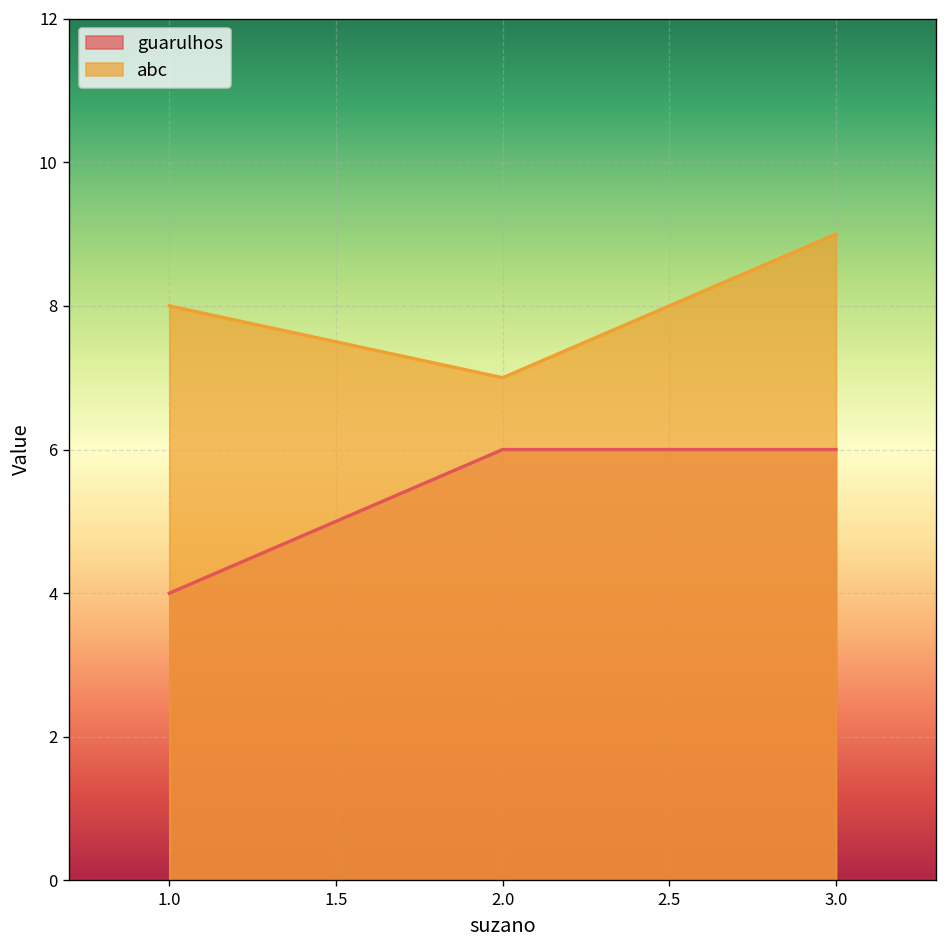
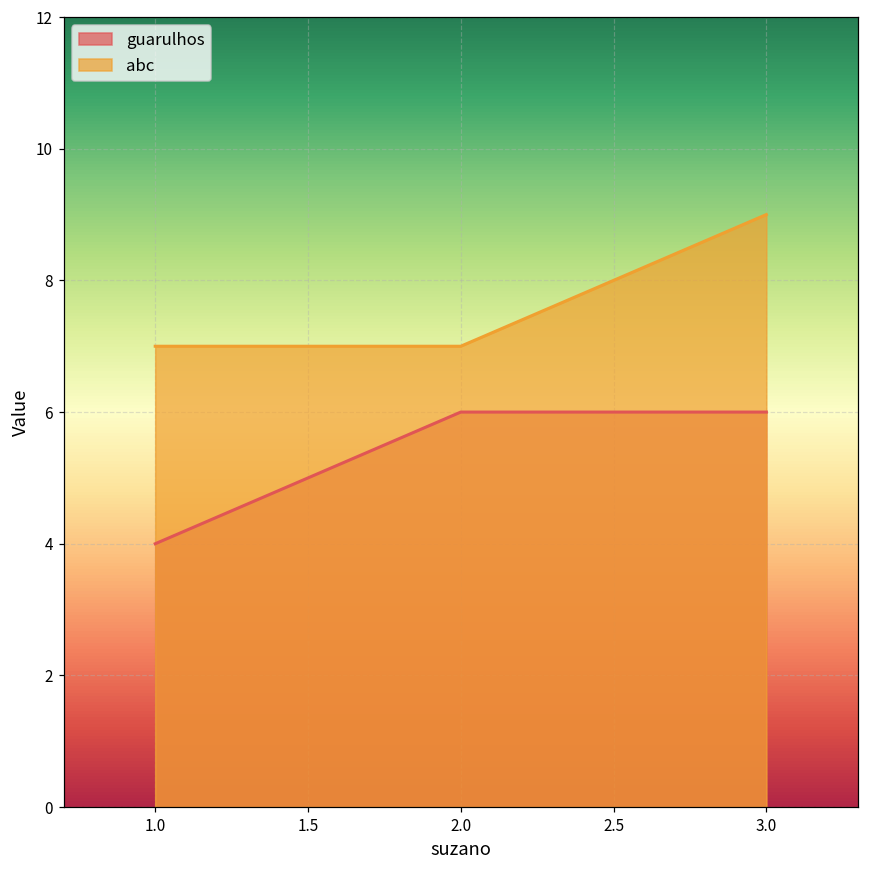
  {
    "guarulhos": {
      "1.0": 4,
      "2.0": 6,
      "3.0": 6
    },
    "abc": {
-     "1.0": 8,
+     "1.0": 7,
      "2.0": 7,
      "3.0": 9
    }
  }
